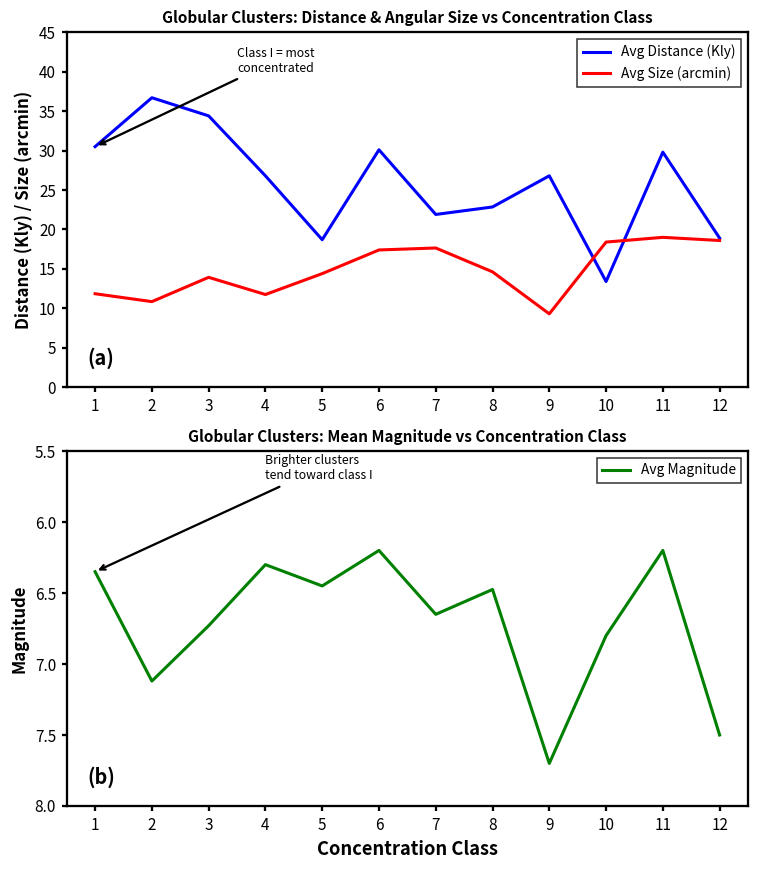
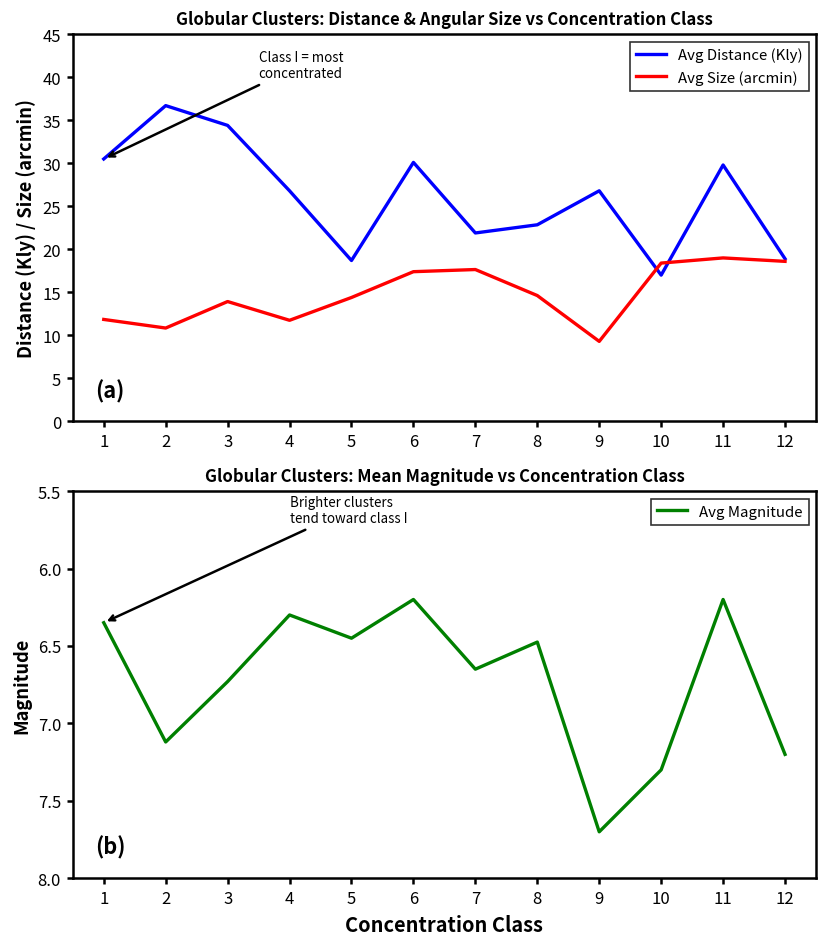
  {
    "Globular Clusters: Distance & Angular Size vs Concentration Class": {
      "Avg Distance (Kly)": {
        "1": 31,
        "2": 37,
        "3": 34,
        "4": 27,
        "5": 19,
        "6": 30,
        "7": 22,
        "8": 23,
        "9": 27,
-       "10": 13,
+       "10": 17,
        "11": 30
      },
      "Avg Size (arcmin)": {
        "1": 12,
        "2": 11,
        "3": 14,
        "4": 12,
        "5": 14,
        "6": 17,
        "7": 18,
        "8": 15,
        "9": 9,
        "10": 18,
        "11": 19
      }
    },
    "Globular Clusters: Mean Magnitude vs Concentration Class": {
      "1": 6.35,
      "2": 7.12,
      "3": 6.73,
      "4": 6.3,
      "5": 6.45,
      "6": 6.2,
      "7": 6.65,
      "8": 6.48,
      "9": 7.7,
-     "10": 6.8,
+     "10": 7.3,
      "11": 6.2,
-     "12": 7.5
+     "12": 7.2
    }
  }
